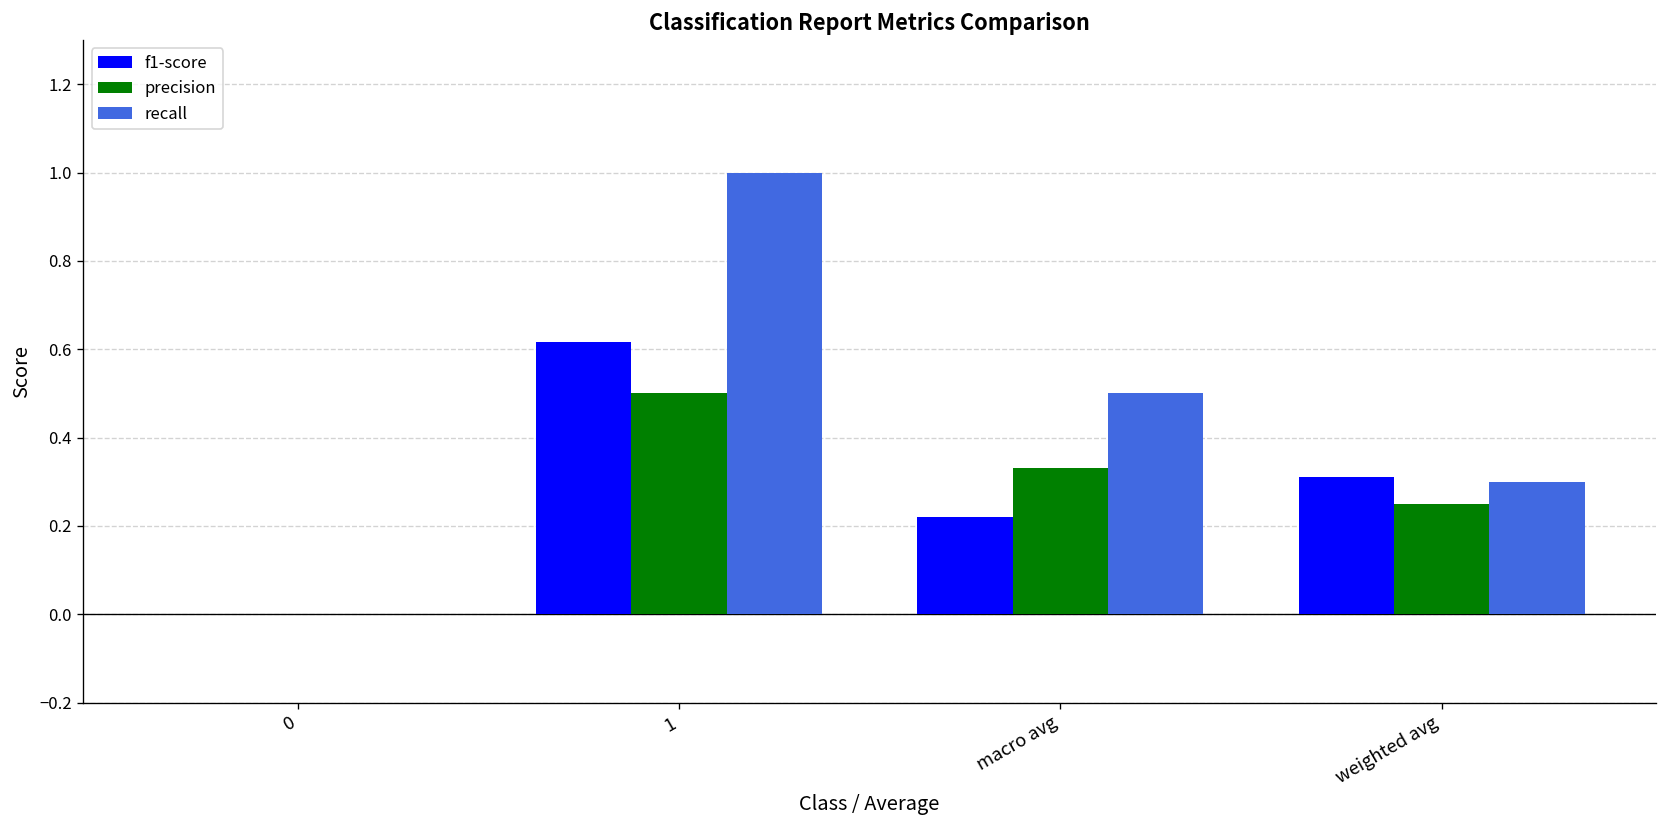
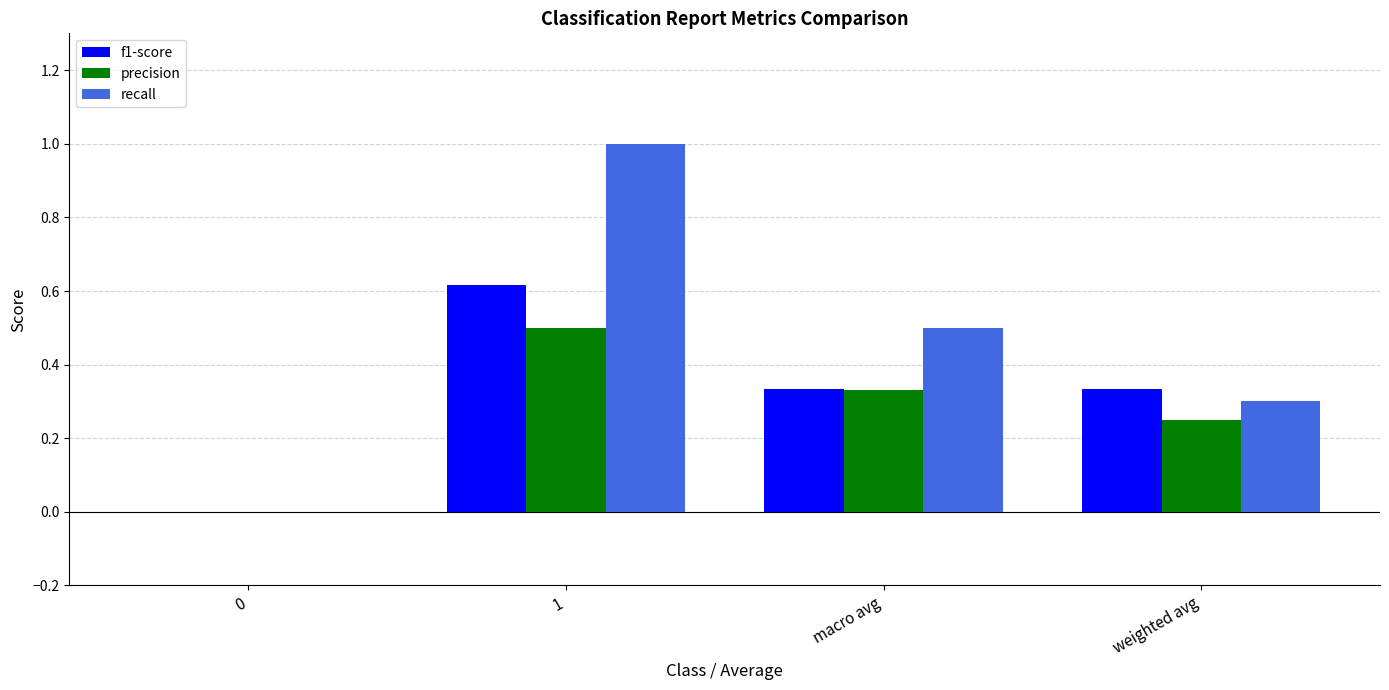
  {
    "f1-score": {
      "0": 0.00,
      "1": 0.62,
-     "macro avg": 0.22,
-     "weighted avg": 0.31
+     "macro avg": 0.33,
+     "weighted avg": 0.33
    },
    "precision": {
      "0": 0.00,
      "1": 0.50,
      "macro avg": 0.33,
      "weighted avg": 0.25
    },
    "recall": {
      "0": 0.00,
      "1": 1.00,
      "macro avg": 0.50,
      "weighted avg": 0.30
    }
  }
